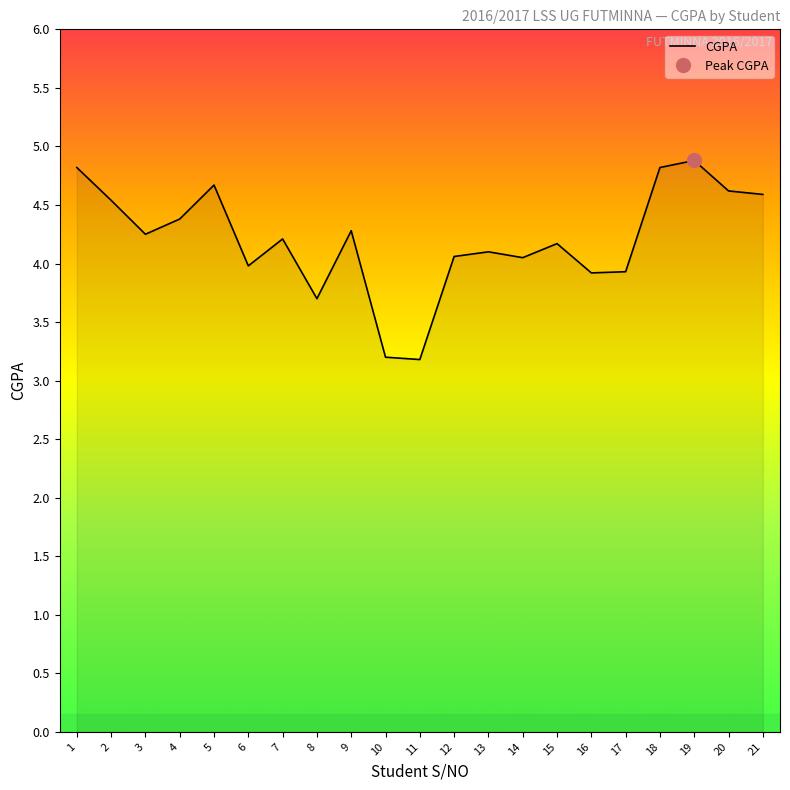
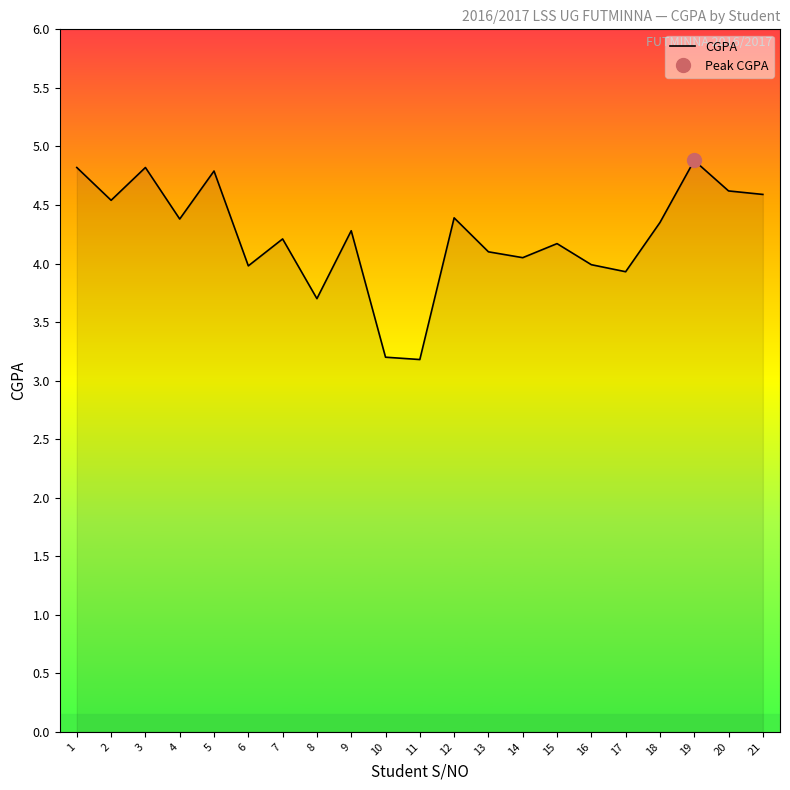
  {
    "CGPA": {
      "1": 4.82,
      "2": 4.54,
-     "3": 4.25,
+     "3": 4.82,
      "4": 4.38,
-     "5": 4.67,
+     "5": 4.79,
      "6": 3.98,
      "7": 4.21,
      "8": 3.70,
      "9": 4.28,
      "10": 3.20,
      "11": 3.18,
-     "12": 4.06,
+     "12": 4.39,
      "13": 4.10,
      "14": 4.05,
      "15": 4.17,
-     "16": 3.92,
+     "16": 3.99,
      "17": 3.93,
-     "18": 4.82,
+     "18": 4.35,
      "20": 4.62,
      "21": 4.59
    }
  }
